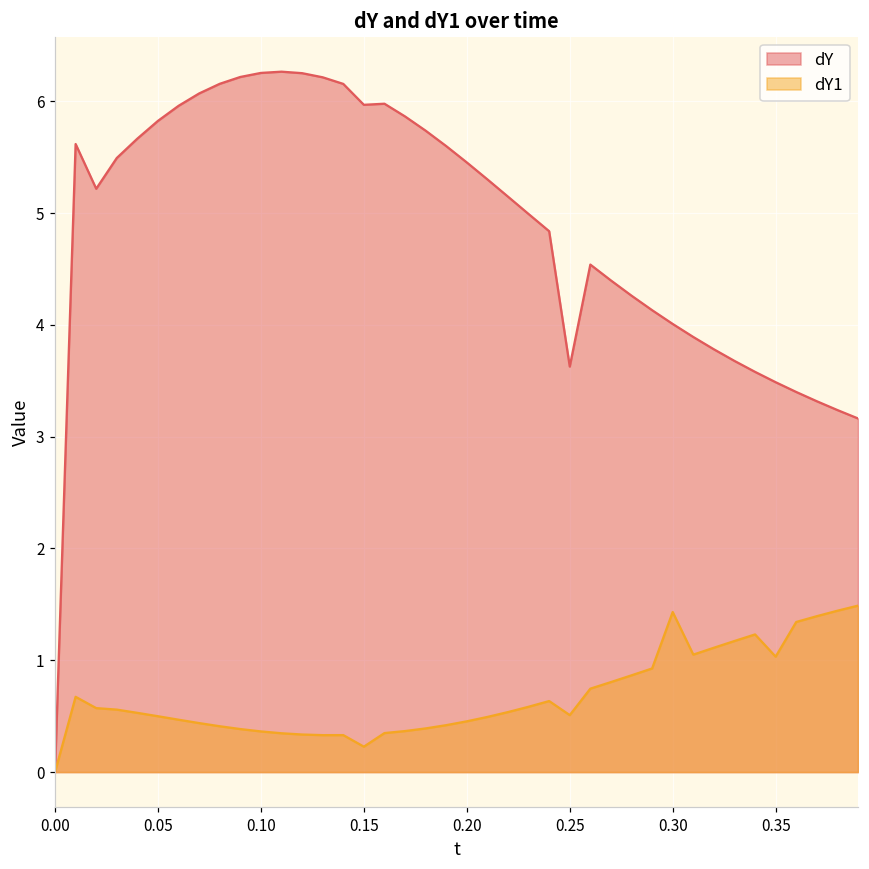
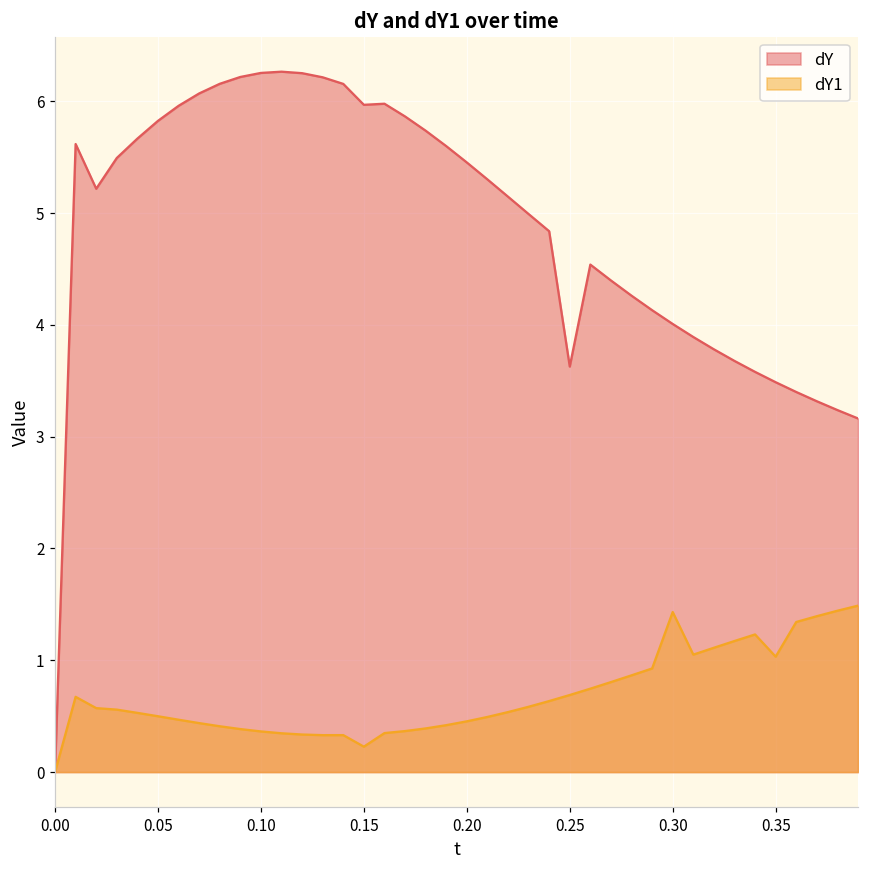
  {
    "dY": {
      "0.05": 5.82,
      "0.10": 6.25,
      "0.15": 5.97,
      "0.20": 5.45,
      "0.25": 3.63,
      "0.30": 4.01,
      "0.35": 3.49
    },
    "dY1": {
      "0.05": 0.50,
      "0.10": 0.36,
      "0.15": 0.23,
      "0.20": 0.45,
-     "0.25": 0.51,
+     "0.25": 0.69,
      "0.30": 1.43,
      "0.35": 1.03
    }
  }
